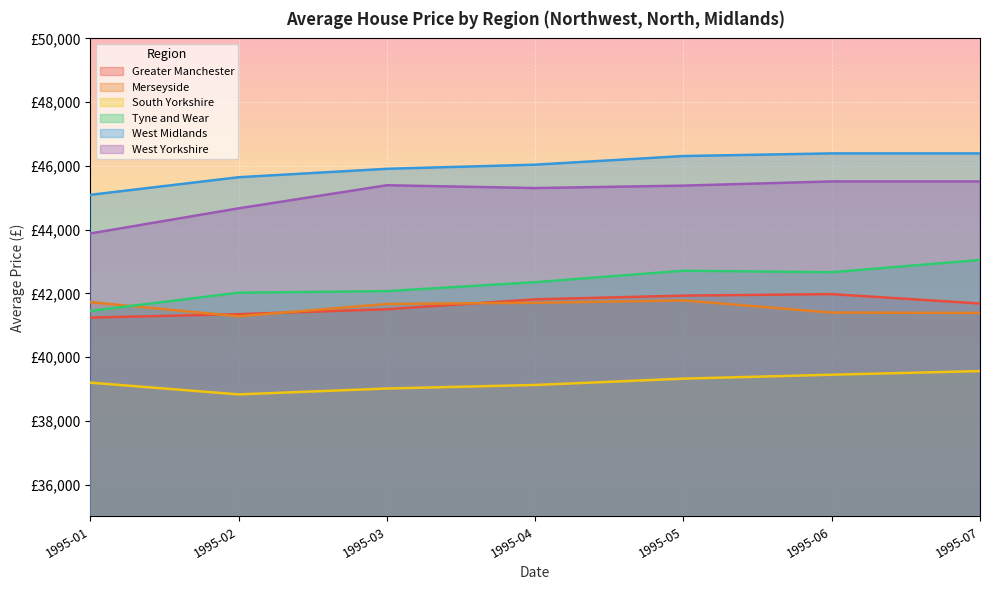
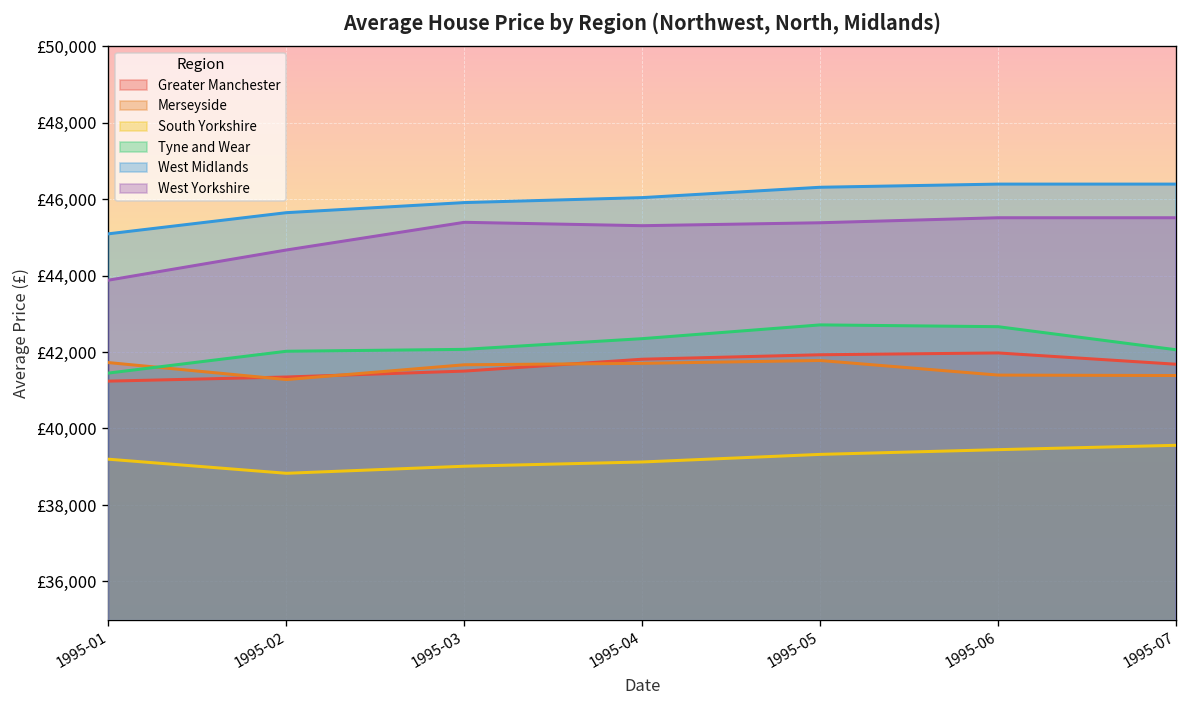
  {
    "Tyne and Wear": {
      "1995-01": "£41,400",
      "1995-02": "£42,000",
      "1995-03": "£42,100",
      "1995-04": "£42,300",
      "1995-05": "£42,700",
      "1995-06": "£42,700",
-     "1995-07": "£43,000"
+     "1995-07": "£42,100"
    },
    "West Midlands": {
      "1995-01": "£45,100",
      "1995-02": "£45,600",
      "1995-03": "£45,900",
      "1995-04": "£46,000",
      "1995-05": "£46,300",
      "1995-06": "£46,400",
      "1995-07": "£46,400"
    },
    "West Yorkshire": {
      "1995-01": "£43,900",
      "1995-02": "£44,700",
      "1995-03": "£45,400",
      "1995-04": "£45,300",
      "1995-05": "£45,400",
      "1995-06": "£45,500",
      "1995-07": "£45,500"
    }
  }
